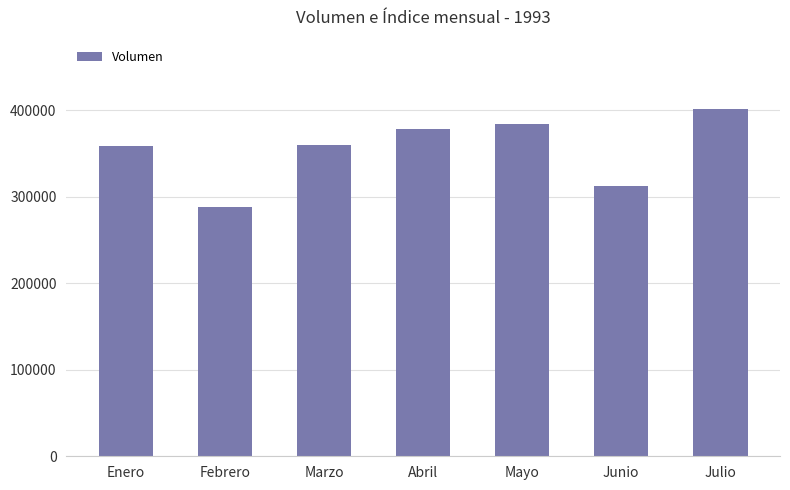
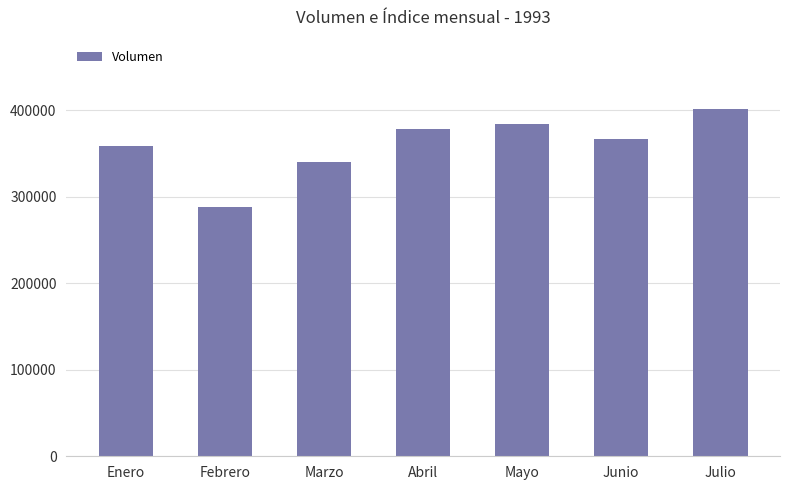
  {
    "Enero": 360000,
    "Febrero": 290000,
-   "Marzo": 360000,
+   "Marzo": 340000,
    "Abril": 380000,
    "Mayo": 380000,
-   "Junio": 310000,
+   "Junio": 370000,
    "Julio": 400000
  }
